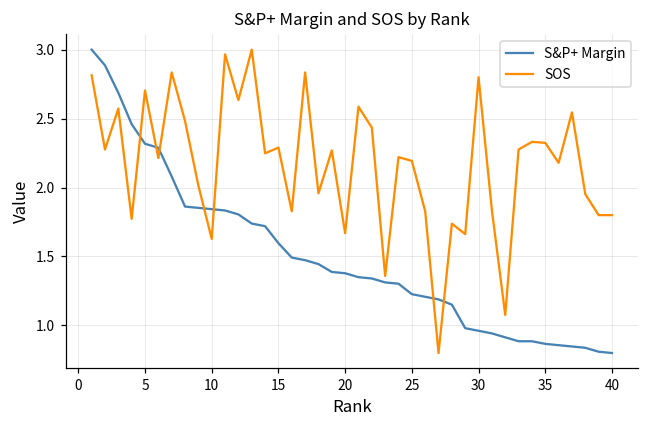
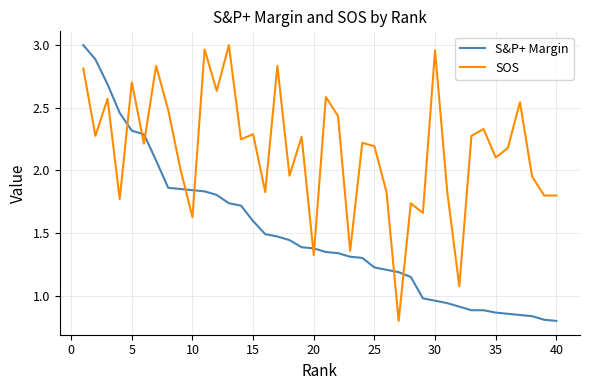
  {
    "S&P+ Margin": {
      "5": 2.32,
      "10": 1.84,
      "15": 1.60,
      "20": 1.38,
      "25": 1.23,
      "30": 0.96,
      "35": 0.87,
      "40": 0.80
    },
    "SOS": {
      "5": 2.70,
      "10": 1.63,
      "15": 2.29,
-     "20": 1.67,
+     "20": 1.32,
      "25": 2.19,
-     "30": 2.80,
-     "35": 2.32,
+     "30": 2.96,
+     "35": 2.10,
      "40": 1.80
    }
  }
